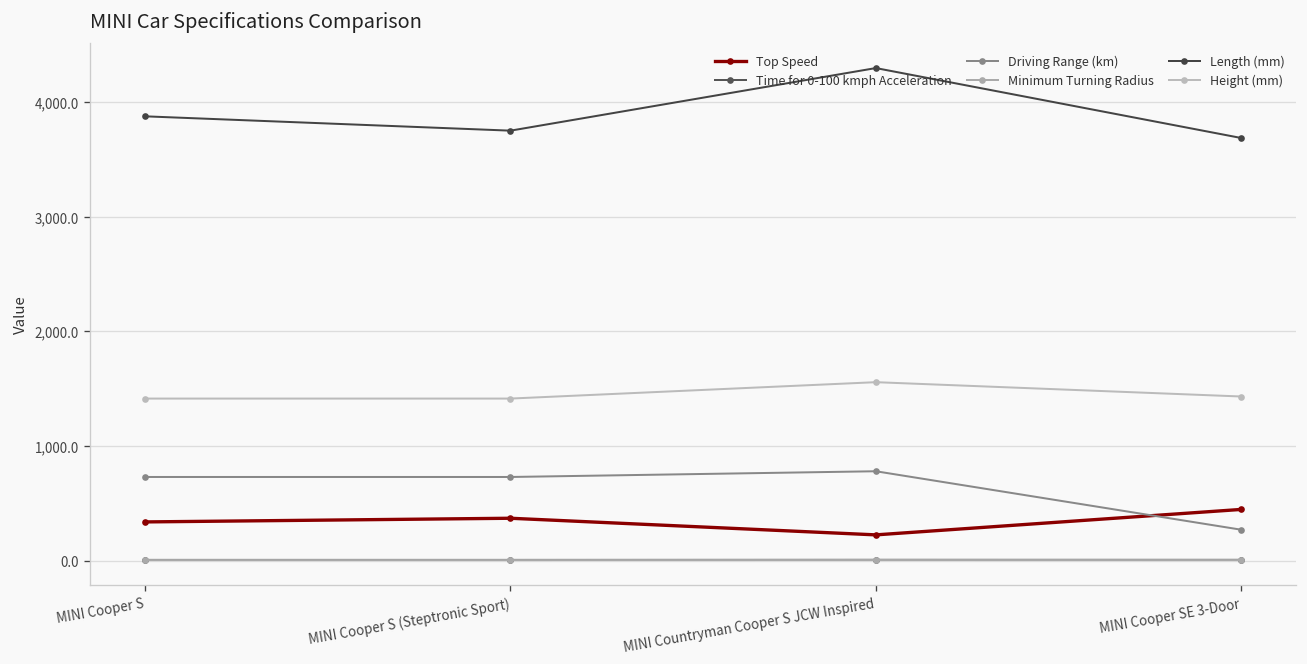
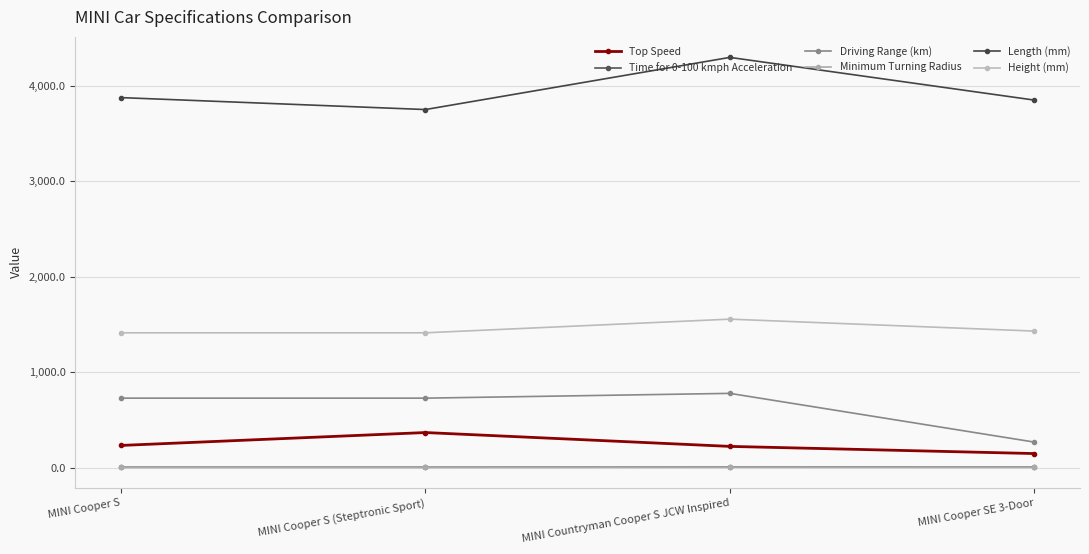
  {
    "Top Speed": {
-     "MINI Cooper S": "300",
+     "MINI Cooper S": "200",
      "MINI Cooper S (Steptronic Sport)": "400",
      "MINI Countryman Cooper S JCW Inspired": "200",
-     "MINI Cooper SE 3-Door": "400"
+     "MINI Cooper SE 3-Door": "200"
    },
    "Length (mm)": {
      "MINI Cooper S": "3,900",
      "MINI Cooper S (Steptronic Sport)": "3,800",
      "MINI Countryman Cooper S JCW Inspired": "4,300",
-     "MINI Cooper SE 3-Door": "3,700"
+     "MINI Cooper SE 3-Door": "3,900"
    }
  }
